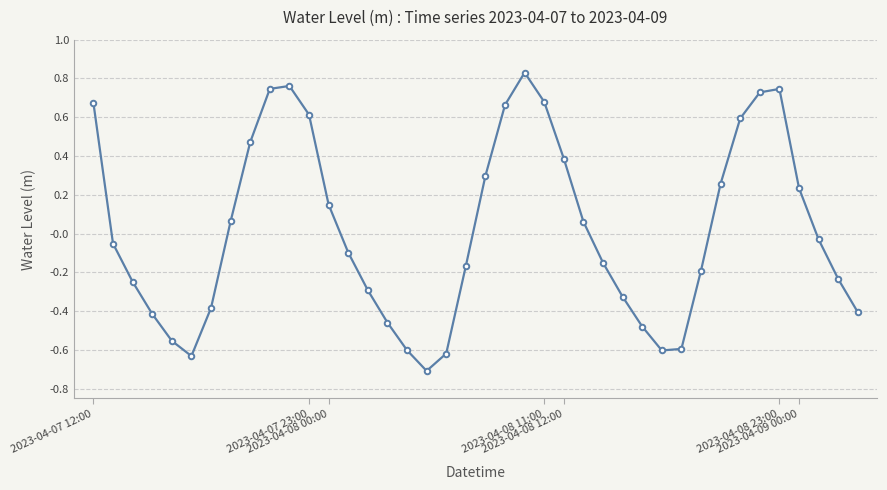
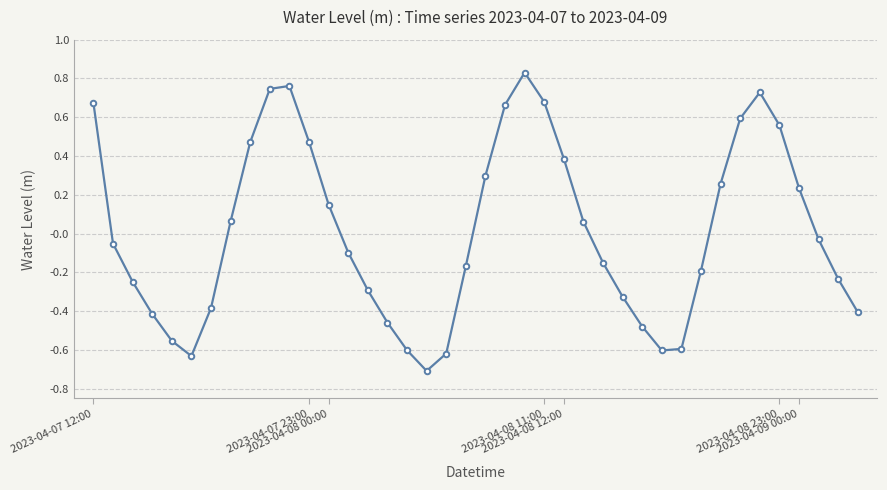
  {
    "2023-04-07 12:00": 0.67,
-   "2023-04-07 23:00": 0.61,
+   "2023-04-07 23:00": 0.47,
    "2023-04-08 00:00": 0.15,
    "2023-04-08 11:00": 0.68,
    "2023-04-08 12:00": 0.39,
-   "2023-04-08 23:00": 0.75,
+   "2023-04-08 23:00": 0.56,
    "2023-04-09 00:00": 0.23
  }
